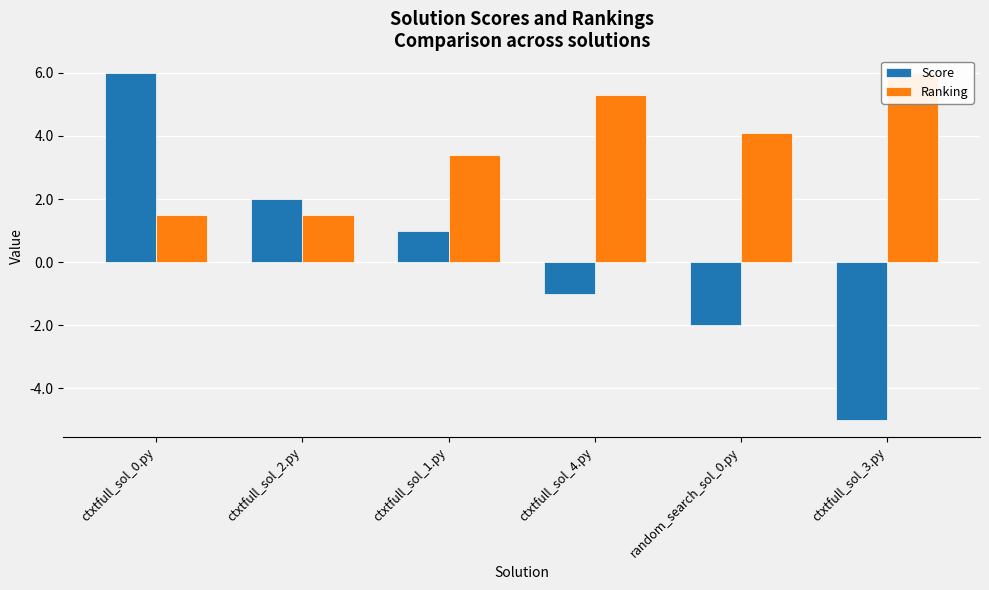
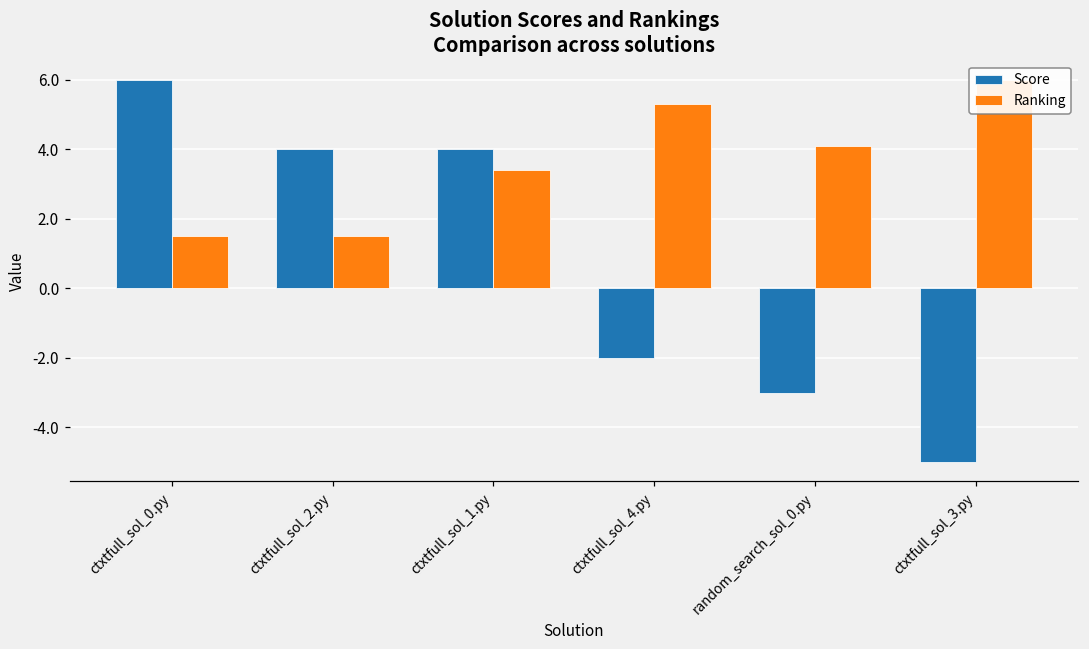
  {
    "Score": {
      "ctxtfull_sol_0.py": 6,
-     "ctxtfull_sol_2.py": 2,
-     "ctxtfull_sol_1.py": 1,
-     "ctxtfull_sol_4.py": -1,
-     "random_search_sol_0.py": -2,
+     "ctxtfull_sol_2.py": 4,
+     "ctxtfull_sol_1.py": 4,
+     "ctxtfull_sol_4.py": -2,
+     "random_search_sol_0.py": -3,
      "ctxtfull_sol_3.py": -5
    },
    "Ranking": {
      "ctxtfull_sol_0.py": 1.5,
      "ctxtfull_sol_2.py": 1.5,
      "ctxtfull_sol_1.py": 3.4,
      "ctxtfull_sol_4.py": 5.3,
      "random_search_sol_0.py": 4.1
    }
  }
